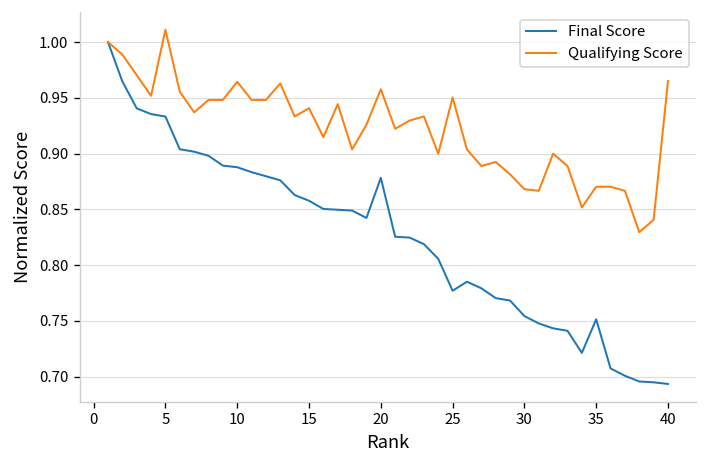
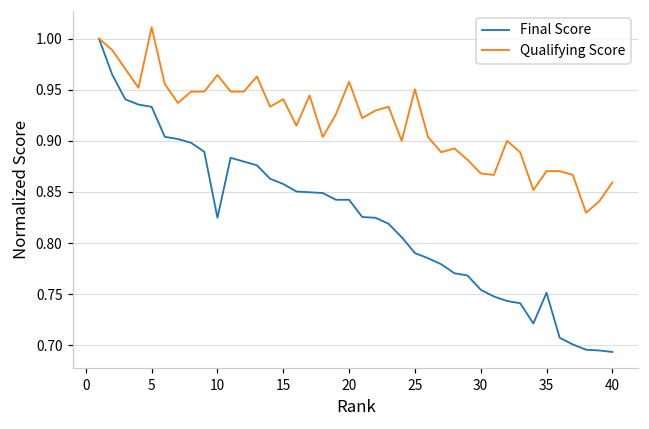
  {
    "Final Score": {
      "5": 0.93,
-     "10": 0.89,
+     "10": 0.82,
      "15": 0.86,
-     "20": 0.88,
-     "25": 0.78,
+     "20": 0.84,
+     "25": 0.79,
      "30": 0.75,
      "35": 0.75,
      "40": 0.69
    },
    "Qualifying Score": {
      "5": 1.01,
      "10": 0.96,
      "15": 0.94,
      "20": 0.96,
      "25": 0.95,
      "30": 0.87,
      "35": 0.87,
-     "40": 0.97
+     "40": 0.86
    }
  }
